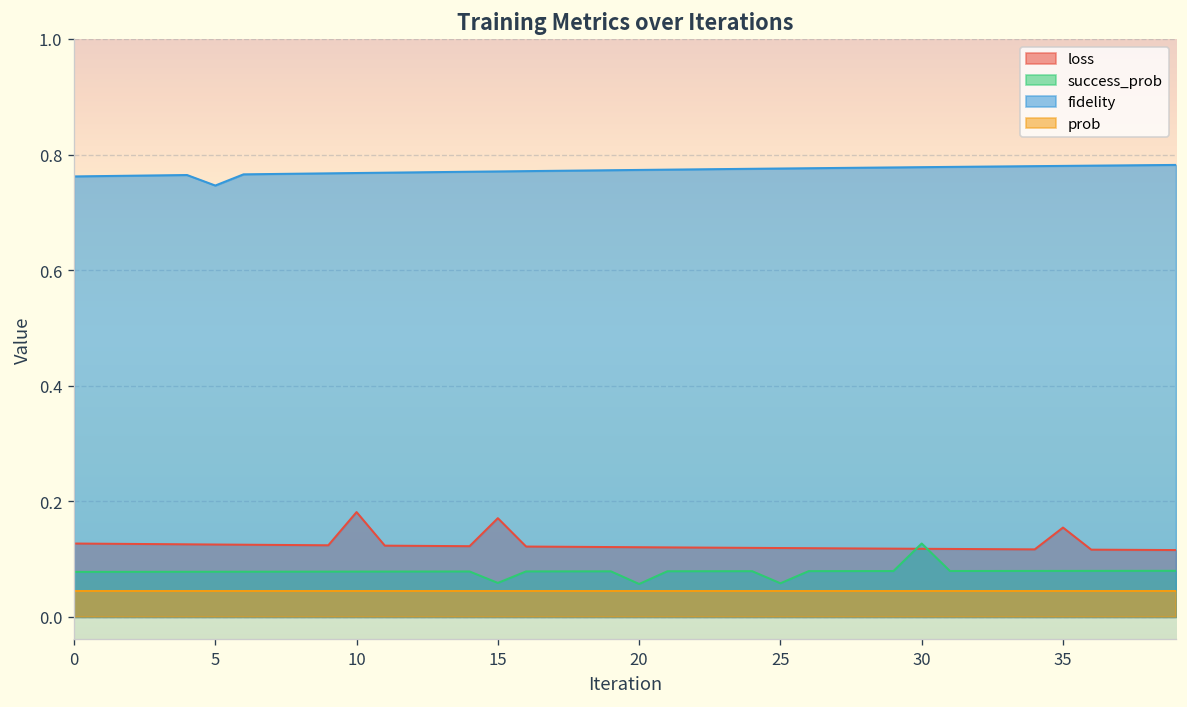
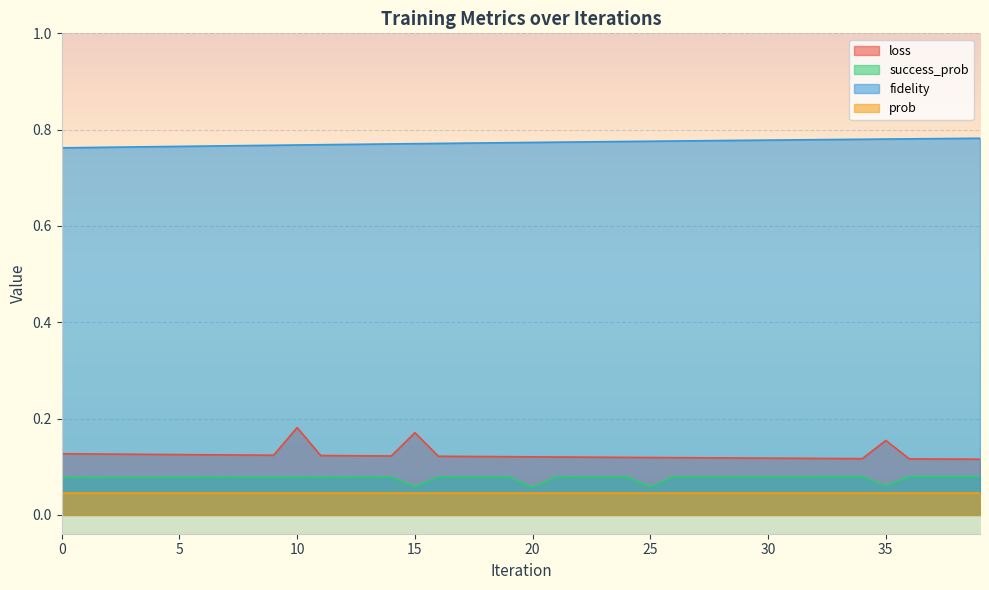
  {
    "loss": {
      "0": 0.13,
      "5": 0.13,
      "10": 0.18,
      "15": 0.17,
      "20": 0.12,
      "25": 0.12,
      "30": 0.12,
      "35": 0.15
    },
    "success_prob": {
      "0": 0.08,
      "5": 0.08,
      "10": 0.08,
      "15": 0.06,
      "20": 0.06,
      "25": 0.06,
-     "30": 0.13,
-     "35": 0.08
+     "30": 0.08,
+     "35": 0.06
    },
    "fidelity": {
      "0": 0.76,
-     "5": 0.75,
+     "5": 0.77,
      "10": 0.77,
      "15": 0.77,
      "20": 0.77,
      "25": 0.78,
      "30": 0.78,
      "35": 0.78
    },
    "prob": {
      "0": 0.05,
      "5": 0.05,
      "10": 0.05,
      "15": 0.05,
      "20": 0.05,
      "25": 0.05,
      "30": 0.05,
      "35": 0.05
    }
  }
